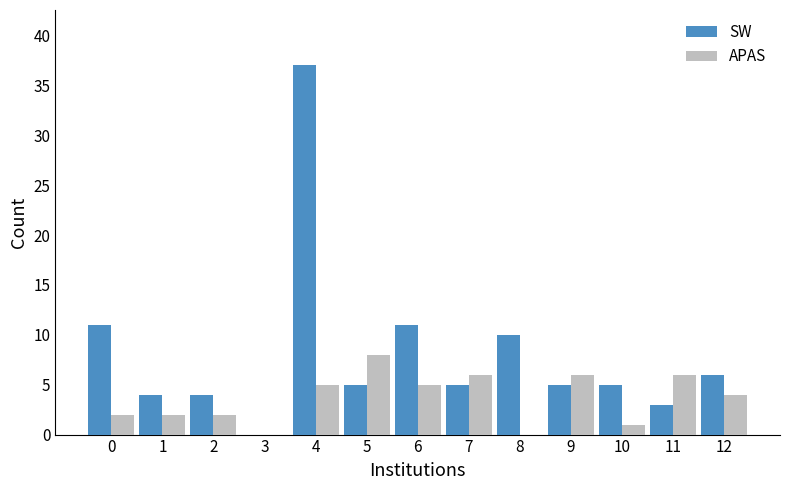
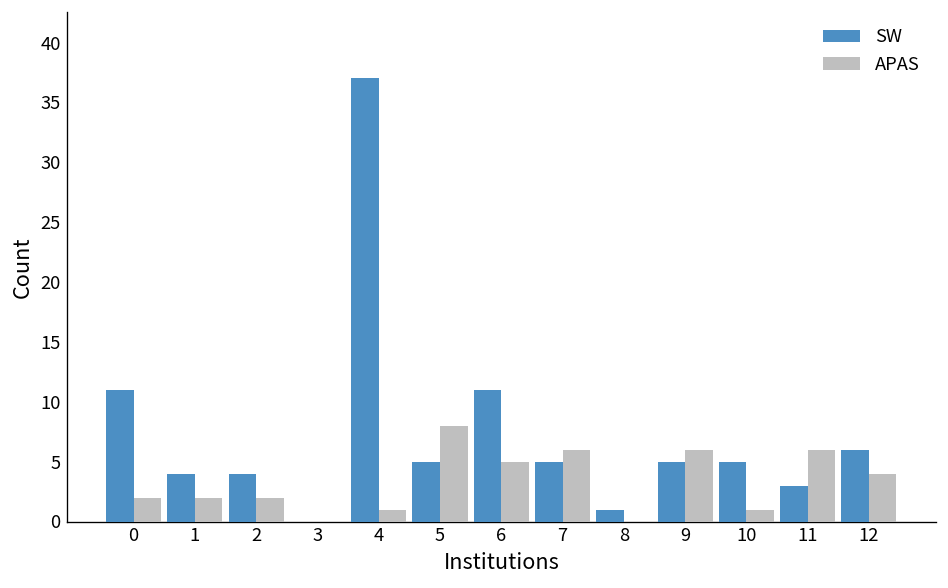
  {
    "SW": {
      "0": 11,
      "1": 4,
      "2": 4,
      "3": 0,
      "4": 37,
      "5": 5,
      "6": 11,
      "7": 5,
-     "8": 10,
+     "8": 1,
      "9": 5,
      "10": 5,
      "11": 3,
      "12": 6
    },
    "APAS": {
      "0": 2,
      "1": 2,
      "2": 2,
      "3": 0,
-     "4": 5,
+     "4": 1,
      "5": 8,
      "6": 5,
      "7": 6,
      "8": 0,
      "9": 6,
      "10": 1,
      "11": 6,
      "12": 4
    }
  }
